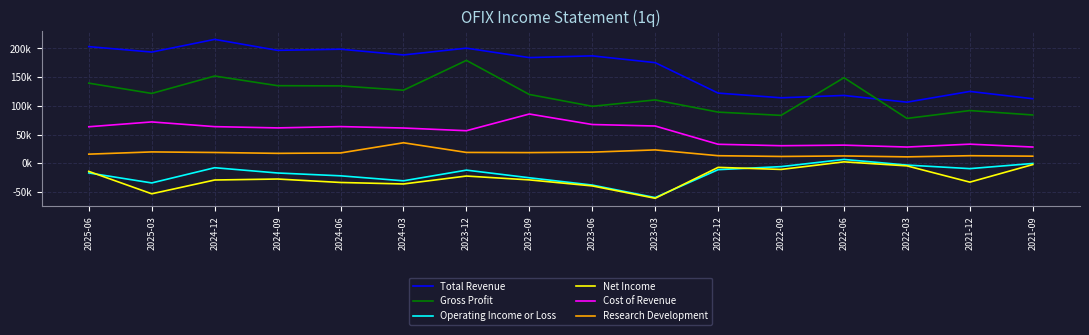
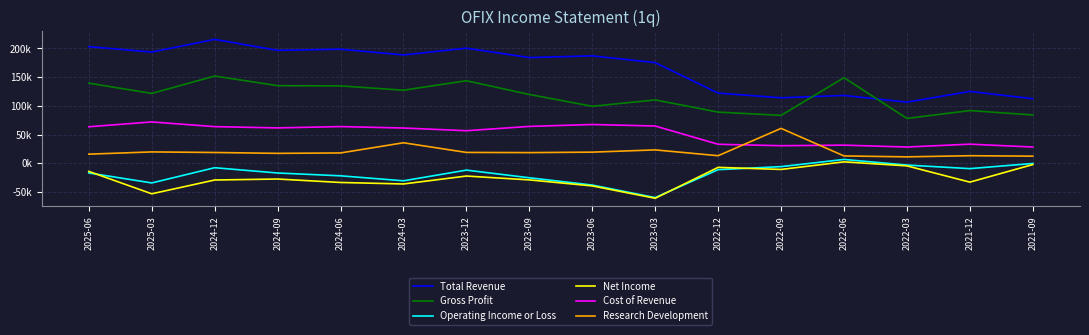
  {
    "Total Revenue": {
      "2025-06": 200000,
      "2025-03": 190000,
      "2024-12": 220000,
      "2024-09": 200000,
      "2024-06": 200000,
      "2024-03": 190000,
      "2023-12": 200000,
      "2023-09": 180000,
      "2023-06": 190000,
      "2023-03": 180000,
      "2022-12": 120000,
      "2022-09": 110000,
      "2022-06": 120000,
      "2022-03": 110000,
      "2021-12": 130000,
      "2021-09": 110000
    },
    "Gross Profit": {
      "2025-06": 140000,
      "2025-03": 120000,
      "2024-12": 150000,
      "2024-09": 140000,
      "2024-06": 130000,
      "2024-03": 130000,
-     "2023-12": 180000,
+     "2023-12": 140000,
      "2023-09": 120000,
      "2023-06": 100000,
      "2023-03": 110000,
      "2022-12": 90000,
      "2022-09": 80000,
      "2022-06": 150000,
      "2022-03": 80000,
      "2021-12": 90000,
      "2021-09": 80000
    },
    "Operating Income or Loss": {
      "2025-03": -30000,
      "2024-12": -10000,
      "2024-09": -20000,
      "2024-06": -20000,
      "2024-03": -30000,
      "2023-12": -10000,
      "2022-09": -10000,
      "2021-12": -10000
    },
    "Net Income": {
      "2025-03": -50000,
      "2024-12": -30000,
      "2024-09": -30000,
      "2024-06": -30000,
      "2024-03": -40000,
      "2023-12": -20000,
      "2022-09": -10000,
      "2021-12": -30000
    },
    "Cost of Revenue": {
      "2025-06": 60000,
      "2025-03": 70000,
      "2024-12": 60000,
      "2024-09": 60000,
      "2024-06": 60000,
      "2024-03": 60000,
      "2023-12": 60000,
-     "2023-09": 90000,
+     "2023-09": 60000,
      "2023-06": 70000,
      "2023-03": 60000,
      "2022-12": 30000,
      "2022-09": 30000,
      "2022-06": 30000,
      "2022-03": 30000,
      "2021-12": 30000,
      "2021-09": 30000
    },
    "Research Development": {
      "2025-06": 20000,
      "2025-03": 20000,
      "2024-12": 20000,
      "2024-09": 20000,
      "2024-06": 20000,
      "2024-03": 40000,
      "2023-12": 20000,
      "2023-09": 20000,
      "2023-06": 20000,
      "2023-03": 20000,
      "2022-12": 10000,
-     "2022-09": 10000,
+     "2022-09": 60000,
      "2022-06": 10000,
      "2022-03": 10000,
      "2021-12": 10000,
      "2021-09": 10000
    }
  }
